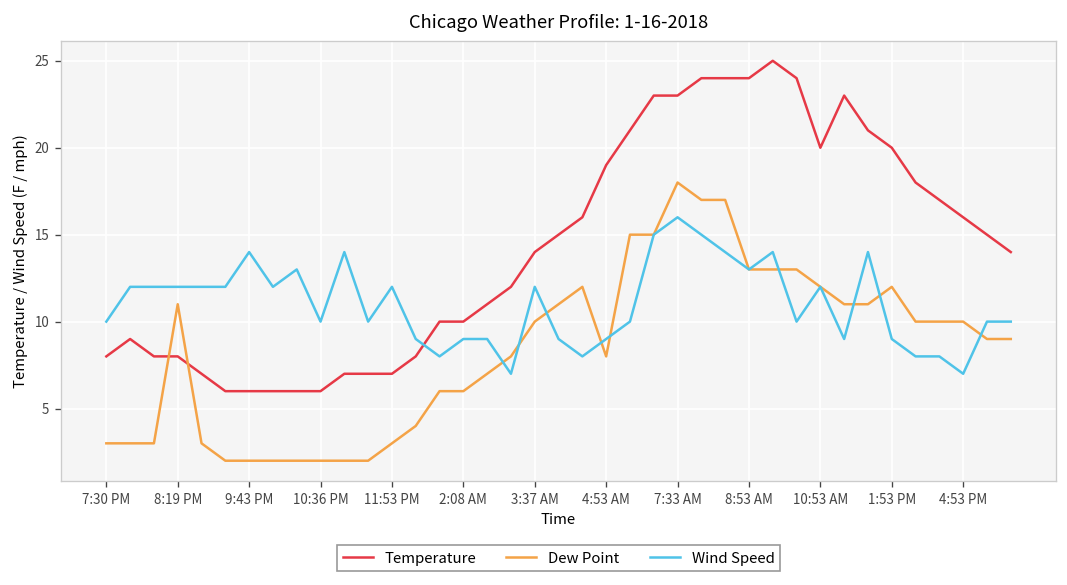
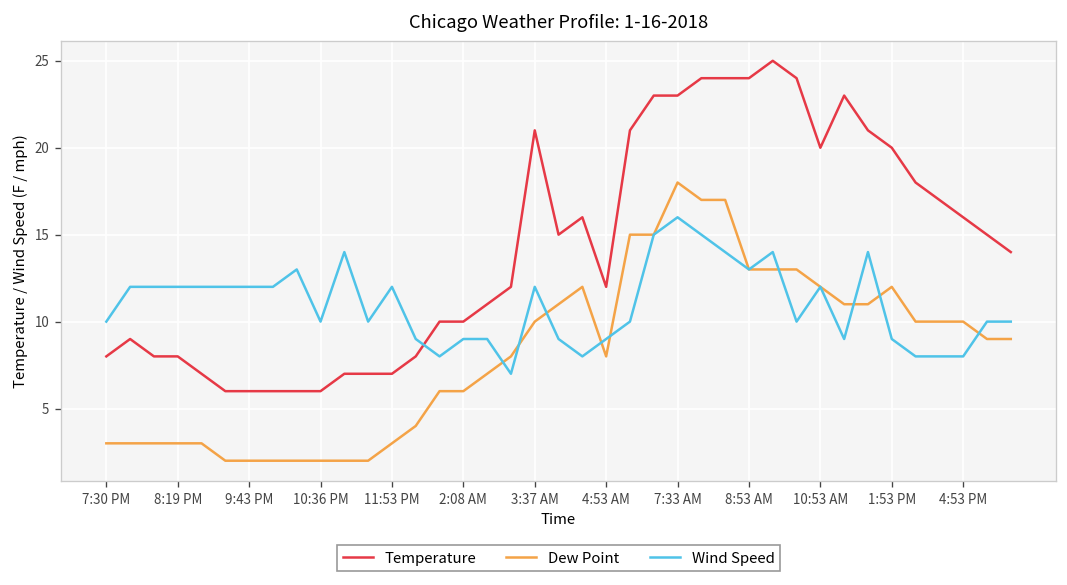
  {
    "Temperature": {
      "7:30 PM": 8,
      "8:19 PM": 8,
      "9:43 PM": 6,
      "10:36 PM": 6,
      "11:53 PM": 7,
      "2:08 AM": 10,
-     "3:37 AM": 14,
-     "4:53 AM": 19,
+     "3:37 AM": 21,
+     "4:53 AM": 12,
      "7:33 AM": 23,
      "8:53 AM": 24,
      "10:53 AM": 20,
      "1:53 PM": 20,
      "4:53 PM": 16
    },
    "Dew Point": {
      "7:30 PM": 3,
-     "8:19 PM": 11,
+     "8:19 PM": 3,
      "9:43 PM": 2,
      "10:36 PM": 2,
      "11:53 PM": 3,
      "2:08 AM": 6,
      "3:37 AM": 10,
      "4:53 AM": 8,
      "7:33 AM": 18,
      "1:53 PM": 12,
      "4:53 PM": 10
    },
    "Wind Speed": {
      "7:30 PM": 10,
      "8:19 PM": 12,
-     "9:43 PM": 14,
+     "9:43 PM": 12,
      "10:36 PM": 10,
      "11:53 PM": 12,
      "2:08 AM": 9,
      "3:37 AM": 12,
      "4:53 AM": 9,
      "7:33 AM": 16,
      "1:53 PM": 9,
-     "4:53 PM": 7
+     "4:53 PM": 8
    }
  }
